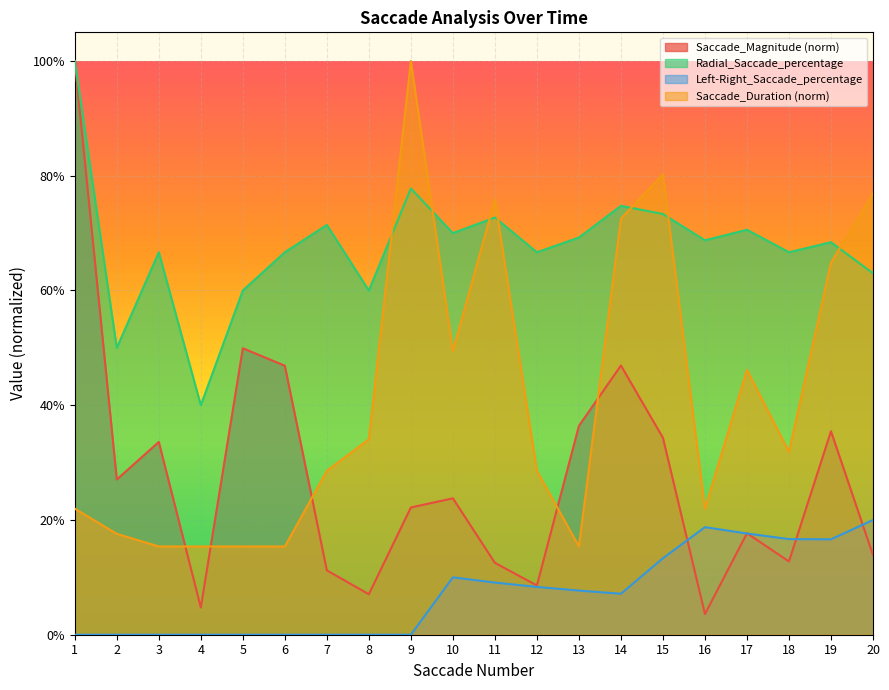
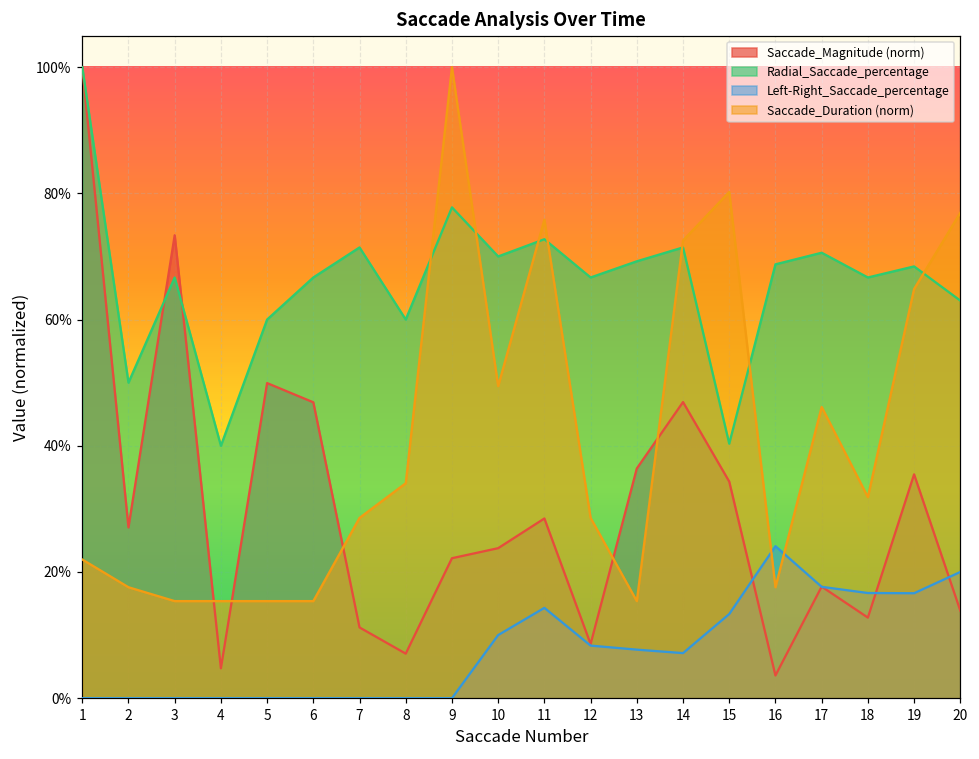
  {
    "Saccade_Magnitude (norm)": {
      "2": "27%",
-     "3": "34%",
+     "3": "73%",
      "4": "5%",
      "5": "50%",
      "6": "47%",
      "7": "11%",
      "8": "7%",
      "9": "22%",
      "10": "24%",
-     "11": "13%",
+     "11": "28%",
      "13": "36%",
      "14": "47%",
      "15": "34%",
      "16": "4%",
      "18": "13%",
      "19": "35%",
      "20": "14%"
    },
    "Radial_Saccade_percentage": {
      "2": "50%",
      "3": "67%",
      "4": "40%",
      "5": "60%",
      "6": "67%",
      "7": "71%",
      "8": "60%",
      "9": "78%",
      "10": "70%",
      "11": "73%",
      "12": "67%",
      "13": "69%",
-     "14": "75%",
-     "15": "73%",
+     "14": "71%",
+     "15": "40%",
      "16": "69%",
      "17": "71%",
      "18": "67%",
      "19": "68%",
      "20": "63%"
    },
    "Left-Right_Saccade_percentage": {
      "1": "0%",
      "2": "0%",
      "3": "0%",
      "4": "0%",
      "5": "0%",
      "6": "0%",
      "7": "0%",
      "8": "0%",
      "9": "0%",
      "10": "10%",
-     "11": "9%",
+     "11": "14%",
      "13": "8%",
      "14": "7%",
      "15": "13%",
-     "16": "19%",
+     "16": "24%",
      "18": "17%",
      "19": "17%",
      "20": "20%"
    },
    "Saccade_Duration (norm)": {
      "1": "22%",
      "2": "18%",
      "3": "15%",
      "4": "15%",
      "5": "15%",
      "6": "15%",
      "7": "29%",
      "8": "34%",
      "9": "100%",
      "10": "49%",
      "11": "76%",
      "12": "29%",
      "13": "15%",
      "14": "73%",
      "15": "80%",
-     "16": "22%",
+     "16": "18%",
      "17": "46%",
      "18": "32%",
      "19": "65%",
      "20": "77%"
    }
  }
